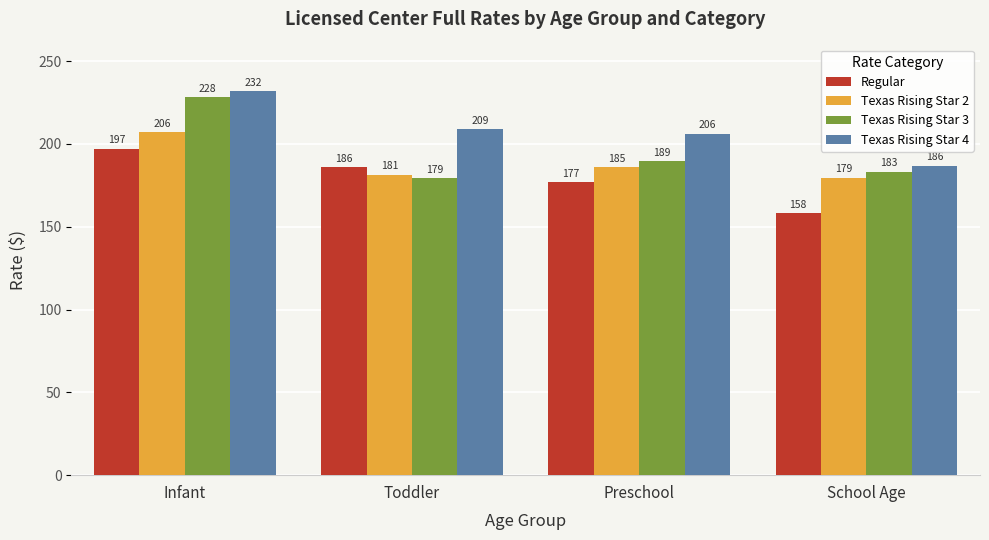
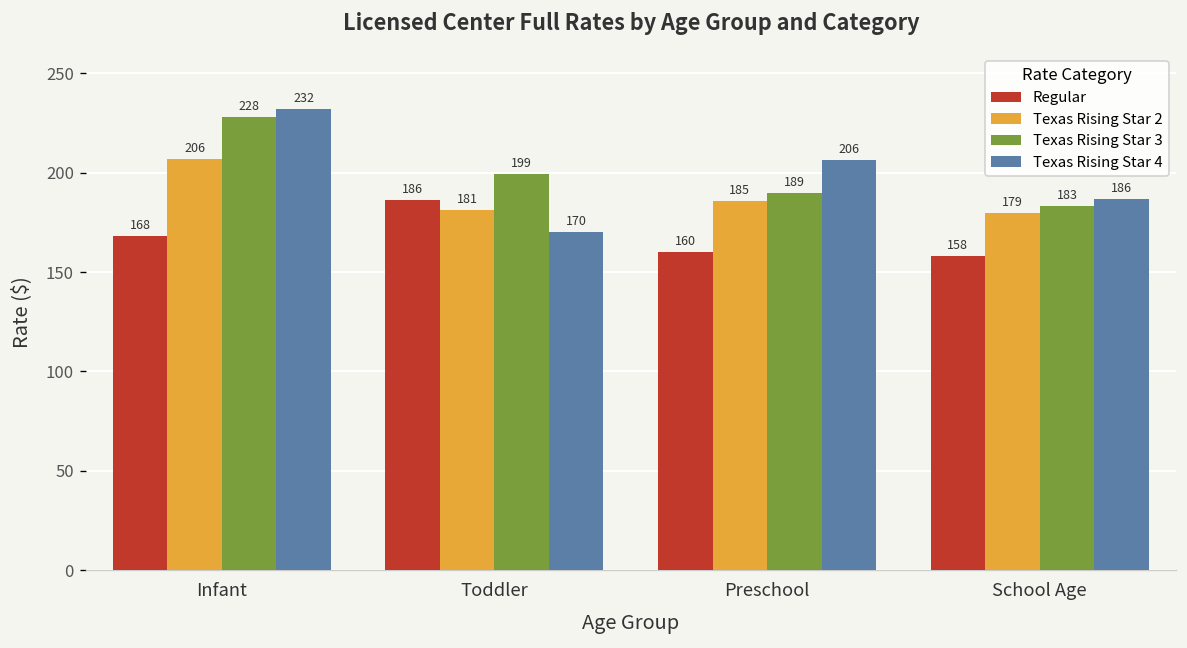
  {
    "Regular": {
-     "Infant": 197,
+     "Infant": 168,
      "Toddler": 186,
-     "Preschool": 177,
+     "Preschool": 160,
      "School Age": 158
    },
    "Texas Rising Star 2": {
      "Toddler": 181
    },
    "Texas Rising Star 3": {
      "Infant": 228,
-     "Toddler": 179,
+     "Toddler": 199,
      "School Age": 183
    },
    "Texas Rising Star 4": {
      "Infant": 232,
-     "Toddler": 209,
+     "Toddler": 170,
      "Preschool": 206
    }
  }
